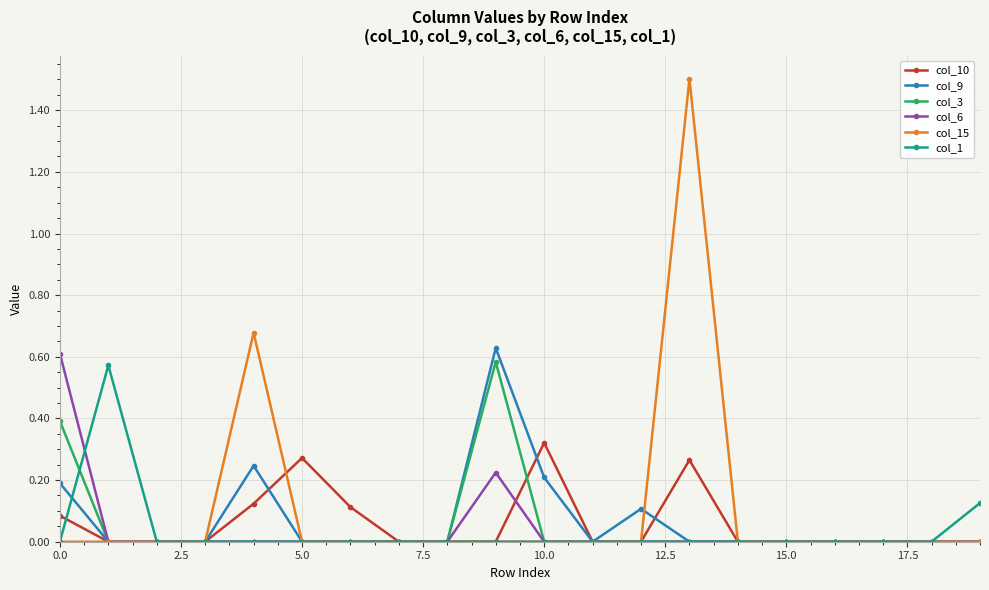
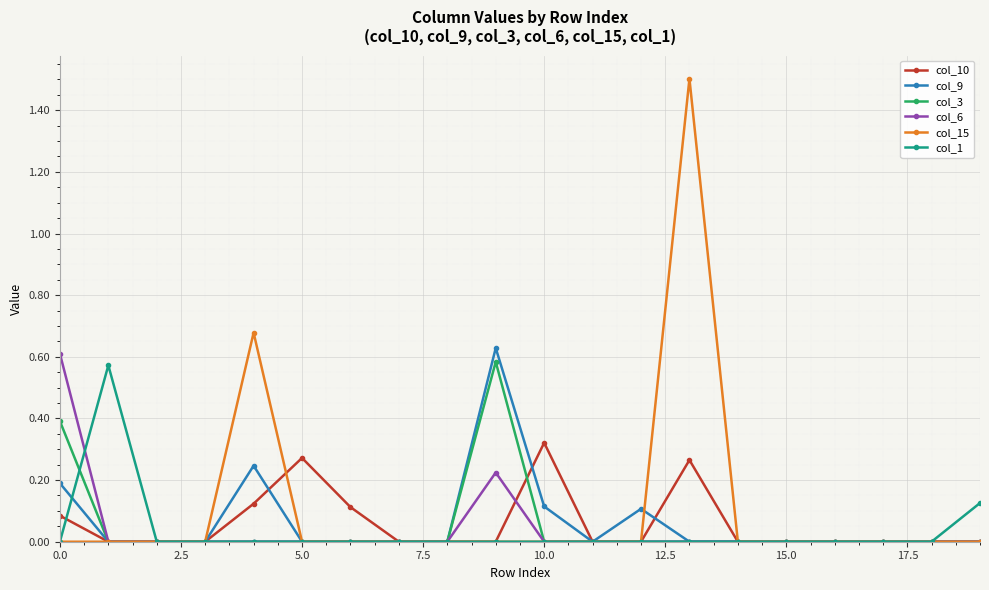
  {
    "col_10": {
      "0.0": 0.08,
      "5.0": 0.27,
      "10.0": 0.32
    },
    "col_9": {
      "0.0": 0.19,
-     "10.0": 0.21
+     "10.0": 0.11
    },
    "col_6": {
      "0.0": 0.61
    }
  }
